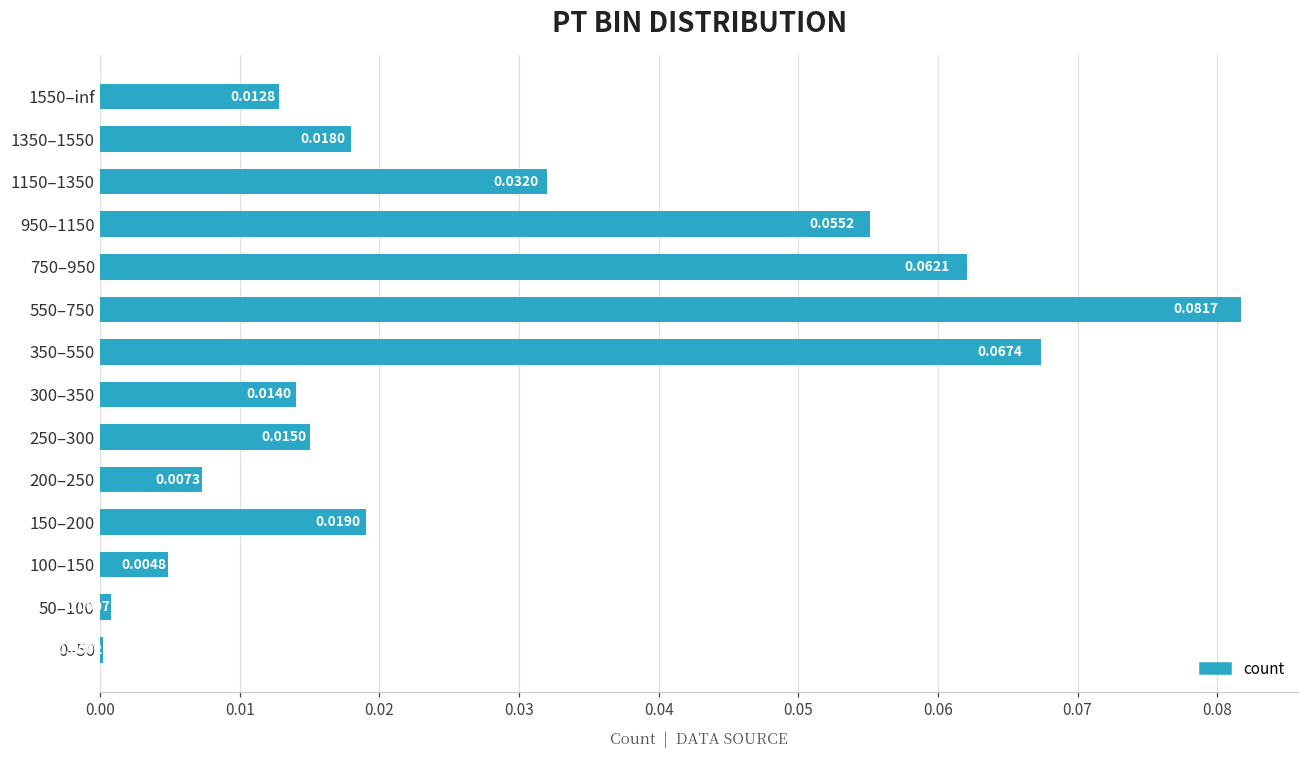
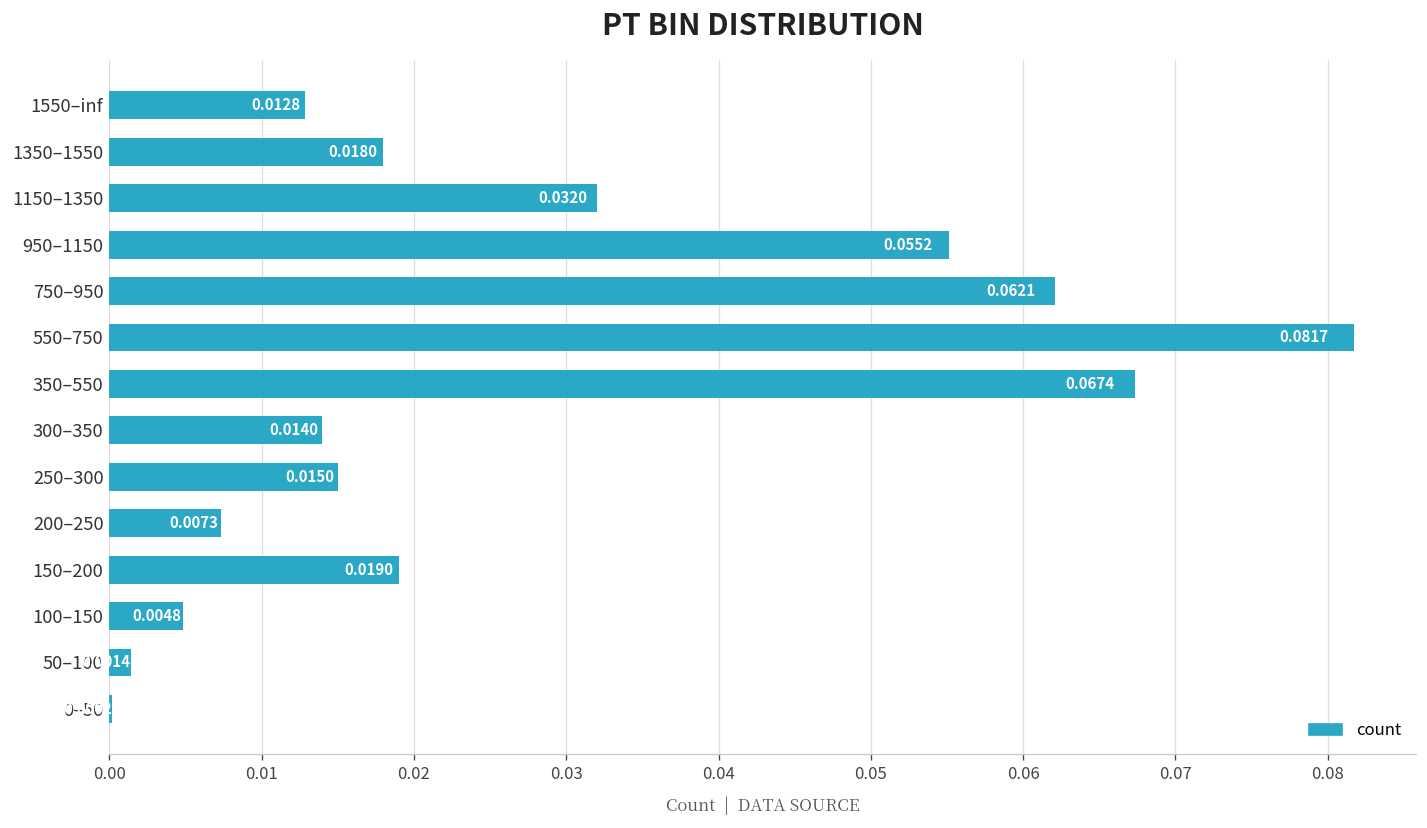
  {
-   "50–100": 0.0007,
+   "50–100": 0.0014,
    "0–50": 0.0002
  }
